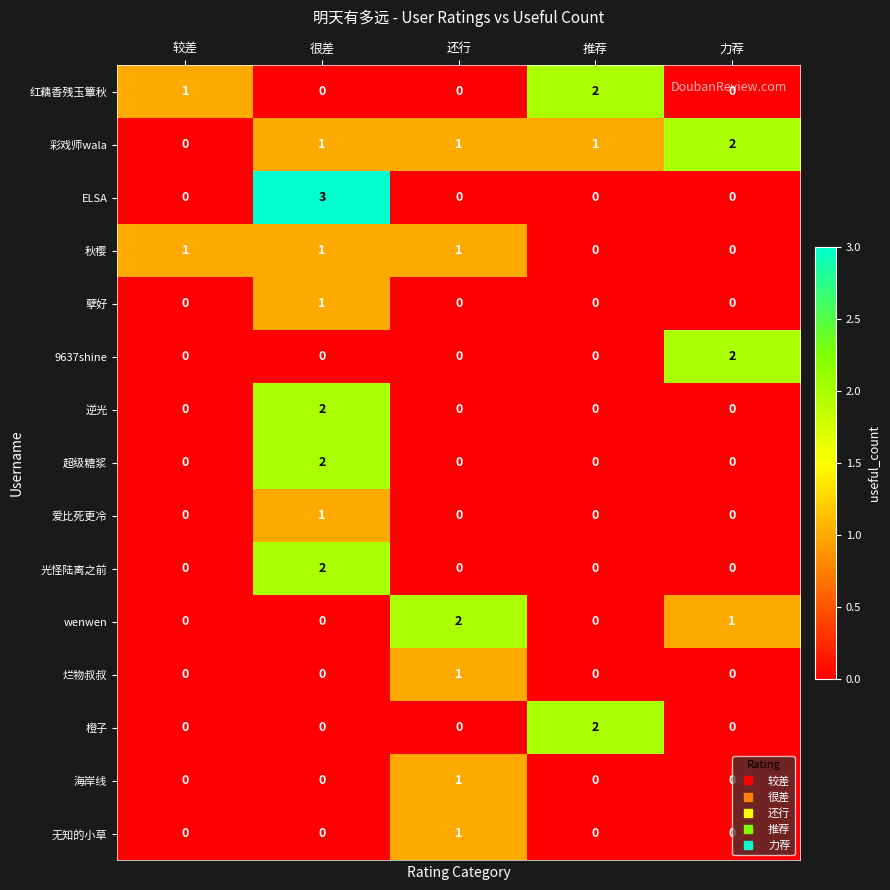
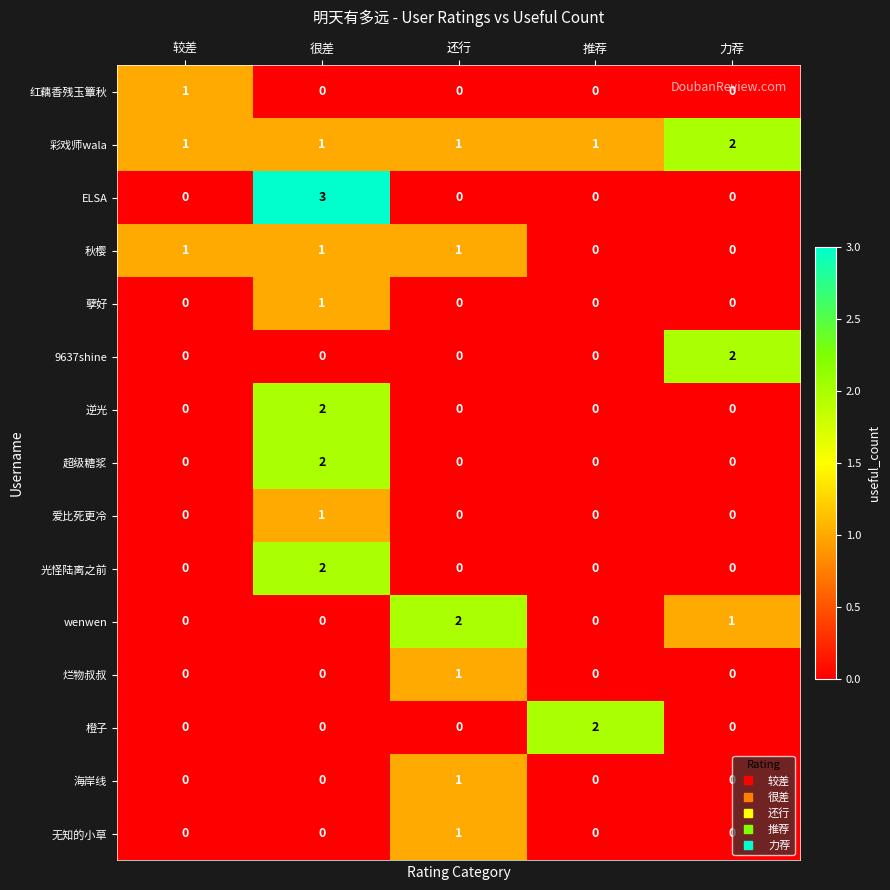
  {
    "红藕香残玉簟秋": {
      "较差": 1,
      "很差": 0,
      "还行": 0,
-     "推荐": 2
+     "推荐": 0
    },
    "彩戏师wala": {
-     "较差": 0,
+     "较差": 1,
      "很差": 1,
      "还行": 1,
      "推荐": 1,
      "力荐": 2
    },
    "ELSA": {
      "较差": 0,
      "很差": 3,
      "还行": 0,
      "推荐": 0,
      "力荐": 0
    },
    "秋樱": {
      "较差": 1,
      "很差": 1,
      "还行": 1,
      "推荐": 0,
      "力荐": 0
    },
    "孽好": {
      "较差": 0,
      "很差": 1,
      "还行": 0,
      "推荐": 0,
      "力荐": 0
    },
    "9637shine": {
      "较差": 0,
      "很差": 0,
      "还行": 0,
      "推荐": 0,
      "力荐": 2
    },
    "逆光": {
      "较差": 0,
      "很差": 2,
      "还行": 0,
      "推荐": 0,
      "力荐": 0
    },
    "超级糖浆": {
      "较差": 0,
      "很差": 2,
      "还行": 0,
      "推荐": 0,
      "力荐": 0
    },
    "爱比死更冷": {
      "较差": 0,
      "很差": 1,
      "还行": 0,
      "推荐": 0,
      "力荐": 0
    },
    "光怪陆离之前": {
      "较差": 0,
      "很差": 2,
      "还行": 0,
      "推荐": 0,
      "力荐": 0
    },
    "wenwen": {
      "较差": 0,
      "很差": 0,
      "还行": 2,
      "推荐": 0,
      "力荐": 1
    },
    "烂物叔叔": {
      "较差": 0,
      "很差": 0,
      "还行": 1,
      "推荐": 0,
      "力荐": 0
    },
    "橙子": {
      "较差": 0,
      "很差": 0,
      "还行": 0,
      "推荐": 2,
      "力荐": 0
    },
    "海岸线": {
      "较差": 0,
      "很差": 0,
      "还行": 1,
      "推荐": 0
    },
    "无知的小草": {
      "较差": 0,
      "很差": 0,
      "还行": 1,
      "推荐": 0
    }
  }
